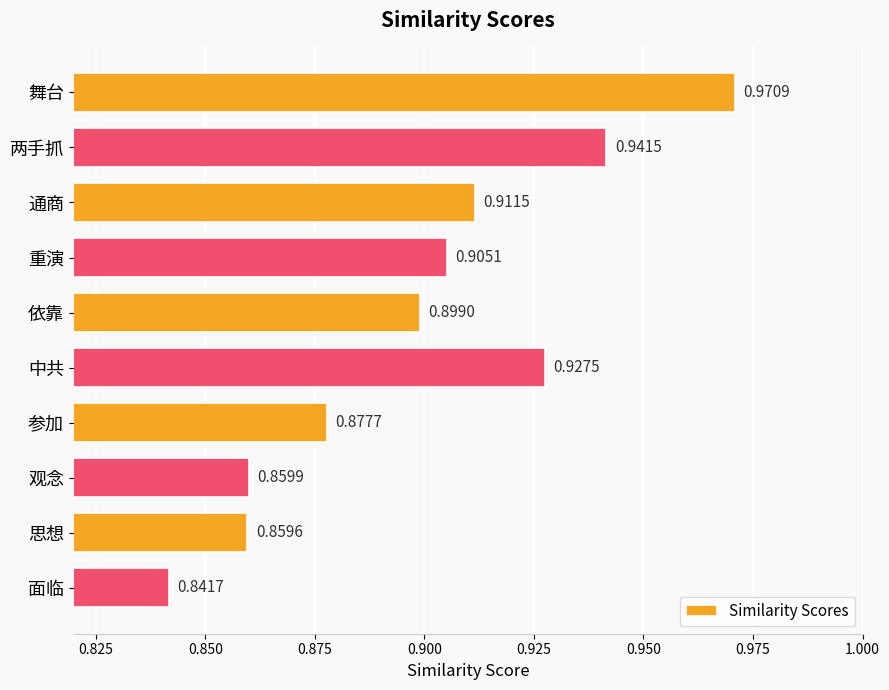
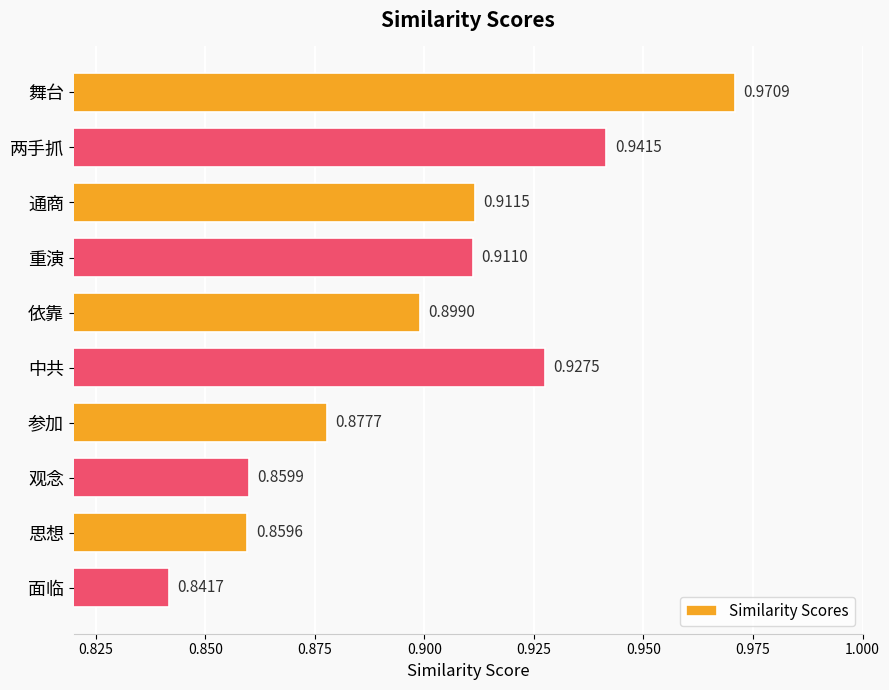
  {
    "舞台": 0.9709,
    "两手抓": 0.9415,
    "通商": 0.9115,
-   "重演": 0.9051,
+   "重演": 0.9110,
    "依靠": 0.8990,
    "中共": 0.9275,
    "参加": 0.8777,
    "观念": 0.8599,
    "思想": 0.8596,
    "面临": 0.8417
  }
